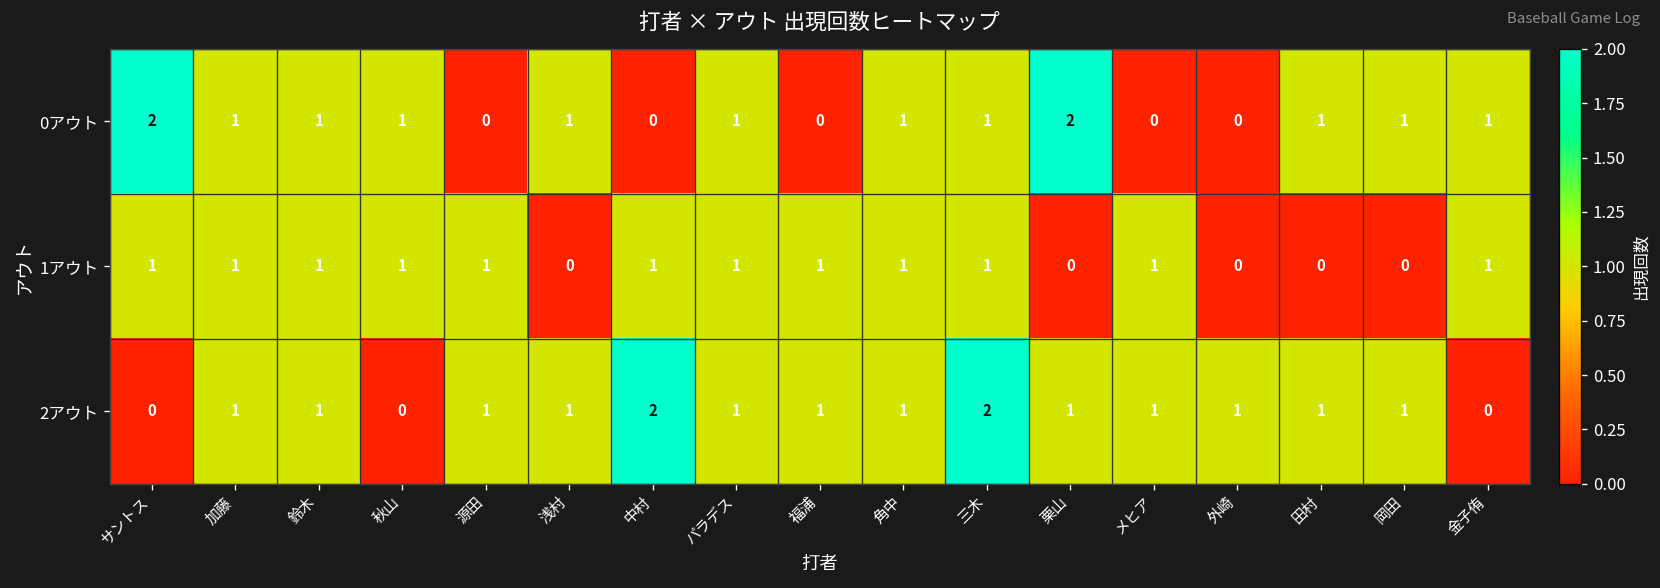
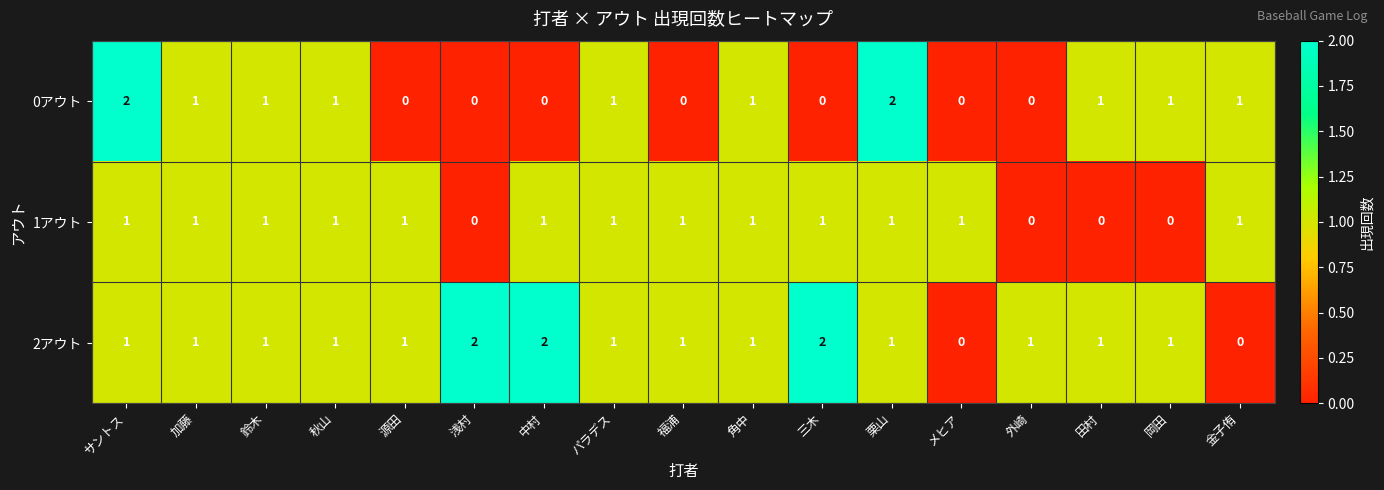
  {
    "0アウト": {
      "サントス": 2,
      "加藤": 1,
      "鈴木": 1,
      "秋山": 1,
      "源田": 0,
-     "浅村": 1,
+     "浅村": 0,
      "中村": 0,
      "パラデス": 1,
      "福浦": 0,
      "角中": 1,
-     "三木": 1,
+     "三木": 0,
      "栗山": 2,
      "メヒア": 0,
      "外崎": 0,
      "田村": 1,
      "岡田": 1,
      "金子侑": 1
    },
    "1アウト": {
      "サントス": 1,
      "加藤": 1,
      "鈴木": 1,
      "秋山": 1,
      "源田": 1,
      "浅村": 0,
      "中村": 1,
      "パラデス": 1,
      "福浦": 1,
      "角中": 1,
      "三木": 1,
-     "栗山": 0,
+     "栗山": 1,
      "メヒア": 1,
      "外崎": 0,
      "田村": 0,
      "岡田": 0,
      "金子侑": 1
    },
    "2アウト": {
-     "サントス": 0,
+     "サントス": 1,
      "加藤": 1,
      "鈴木": 1,
-     "秋山": 0,
+     "秋山": 1,
      "源田": 1,
-     "浅村": 1,
+     "浅村": 2,
      "中村": 2,
      "パラデス": 1,
      "福浦": 1,
      "角中": 1,
      "三木": 2,
      "栗山": 1,
-     "メヒア": 1,
+     "メヒア": 0,
      "外崎": 1,
      "田村": 1,
      "岡田": 1,
      "金子侑": 0
    }
  }
